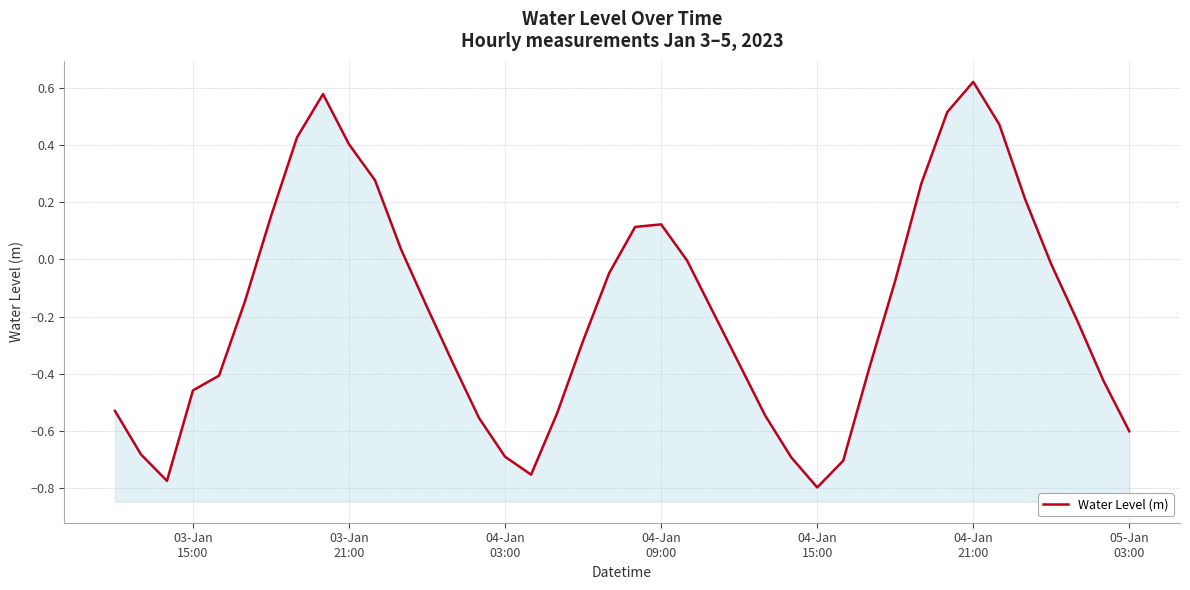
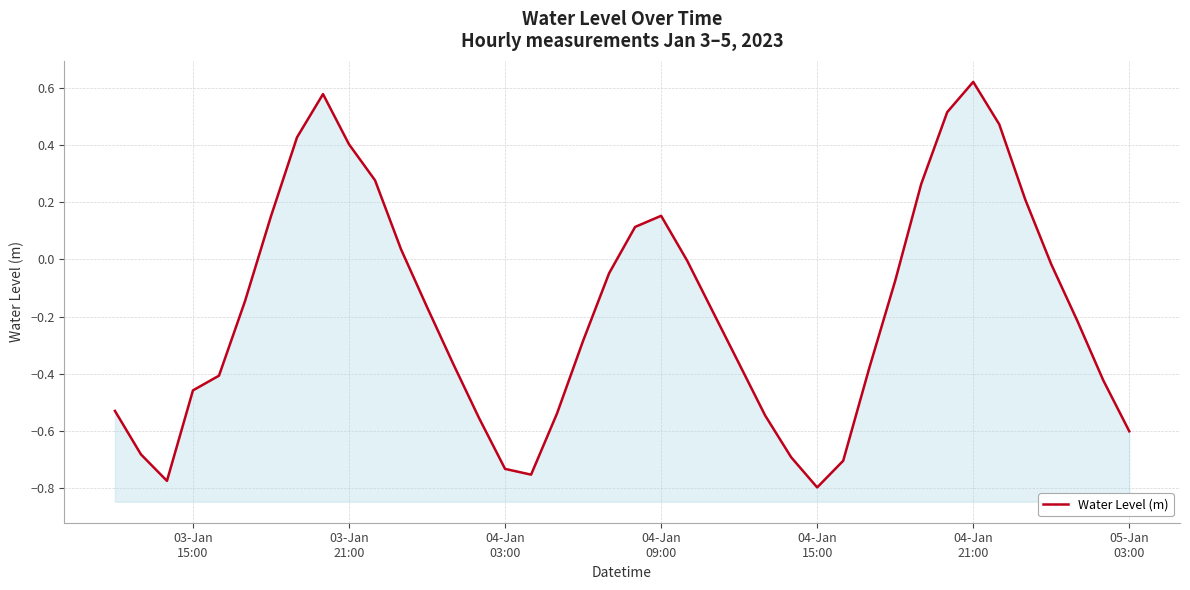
  {
    "03-Jan 15:00": -0.46,
    "03-Jan 21:00": 0.40,
-   "04-Jan 03:00": -0.69,
-   "04-Jan 09:00": 0.12,
+   "04-Jan 03:00": -0.73,
+   "04-Jan 09:00": 0.15,
    "04-Jan 15:00": -0.80,
    "04-Jan 21:00": 0.62,
    "05-Jan 03:00": -0.60
  }
